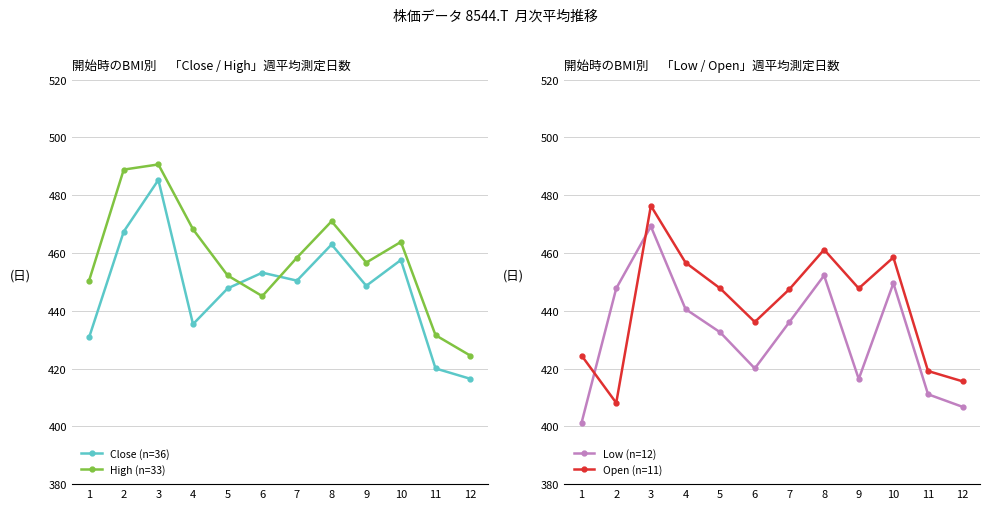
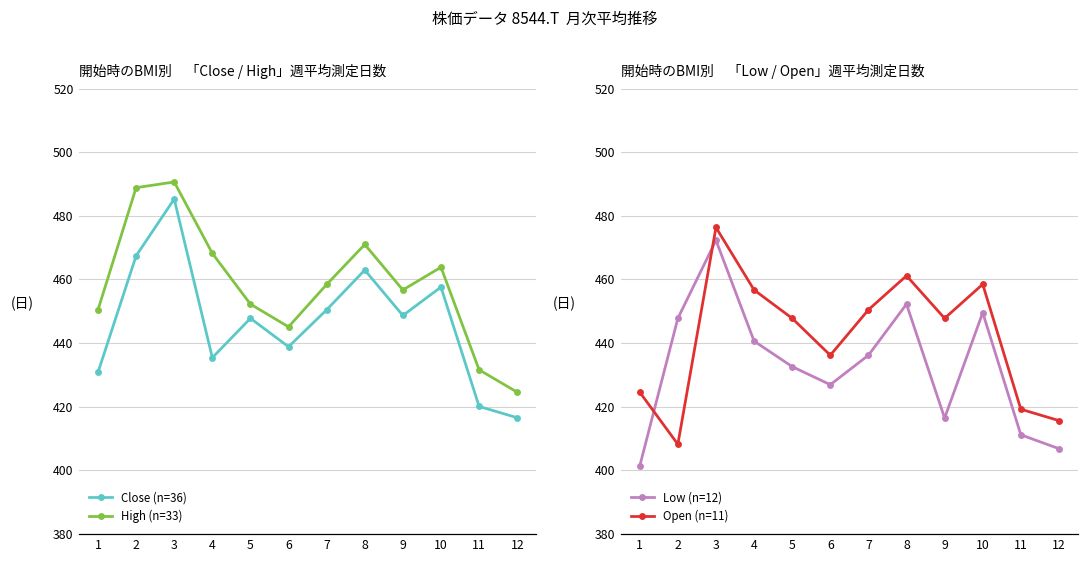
  {
    "開始時のBMI別 「Close / High」週平均測定日数": {
      "Close (n=36)": {
        "1": 431,
        "2": 467,
        "3": 485,
        "4": 435,
        "5": 448,
-       "6": 453,
+       "6": 439,
        "7": 450,
        "8": 463,
        "9": 449,
        "10": 458,
        "11": 420,
        "12": 416
      },
      "High (n=33)": {
        "1": 450,
        "2": 489,
        "3": 491,
        "4": 468,
        "5": 452,
        "6": 445,
        "7": 458,
        "8": 471,
        "9": 457,
        "10": 464,
        "11": 432,
        "12": 425
      }
    },
    "開始時のBMI別 「Low / Open」週平均測定日数": {
      "Low (n=12)": {
        "1": 401,
        "2": 448,
-       "3": 469,
+       "3": 472,
        "4": 441,
        "5": 433,
-       "6": 420,
+       "6": 427,
        "7": 436,
        "8": 452,
        "9": 416,
        "10": 450,
        "11": 411,
        "12": 407
      },
      "Open (n=11)": {
        "1": 425,
        "2": 408,
        "3": 476,
        "4": 457,
        "5": 448,
        "6": 436,
-       "7": 447,
+       "7": 450,
        "8": 461,
        "9": 448,
        "10": 458,
        "11": 419,
        "12": 416
      }
    }
  }
